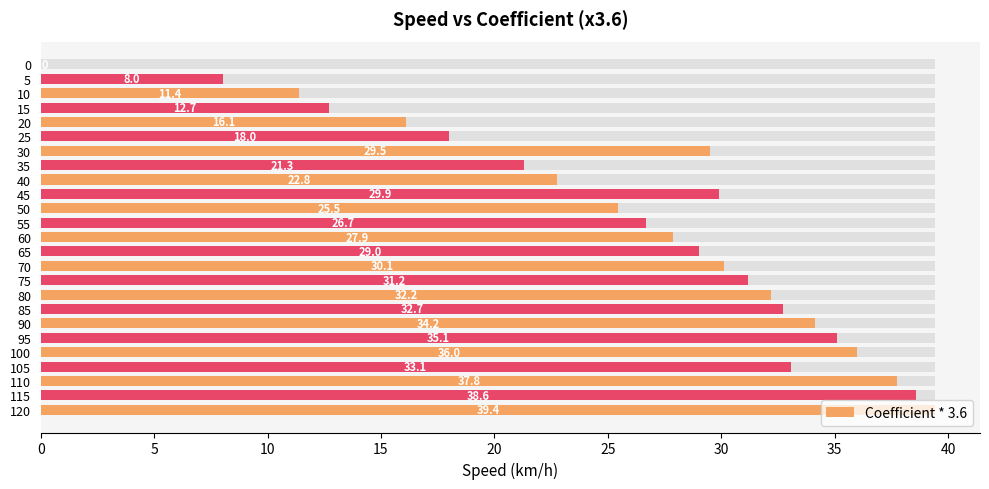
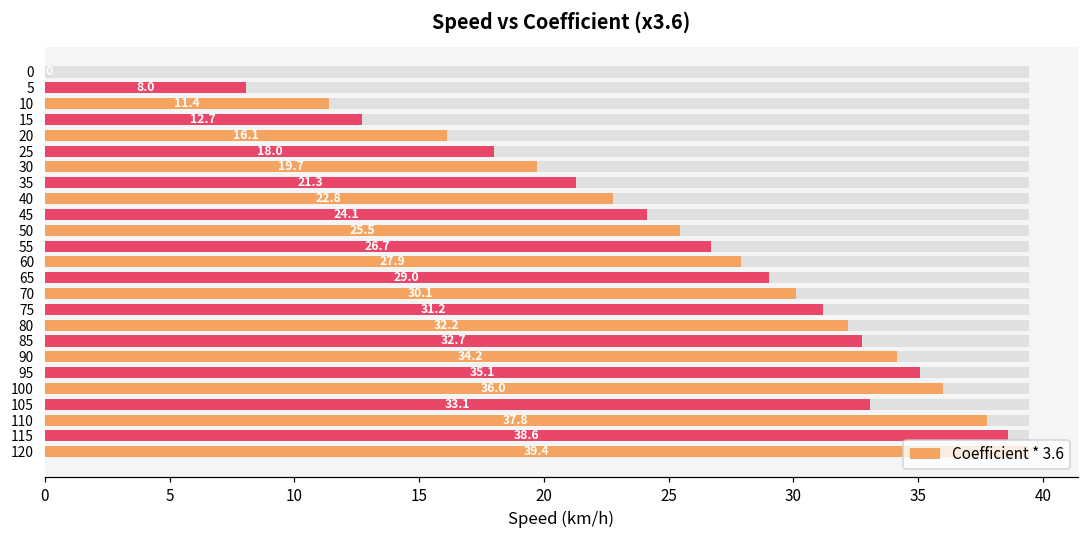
  {
    "Coefficient * 3.6": {
-     "30": 29.5,
-     "45": 29.9
+     "30": 19.7,
+     "45": 24.1
    }
  }
